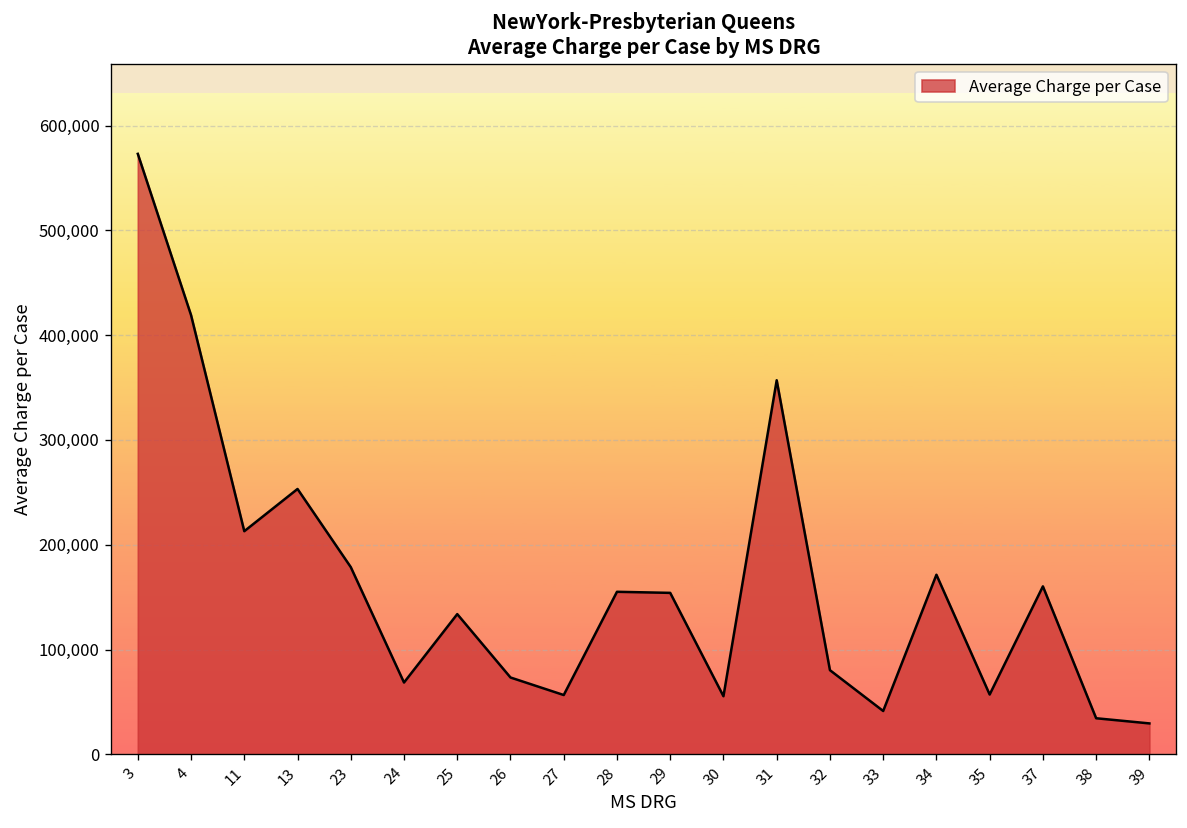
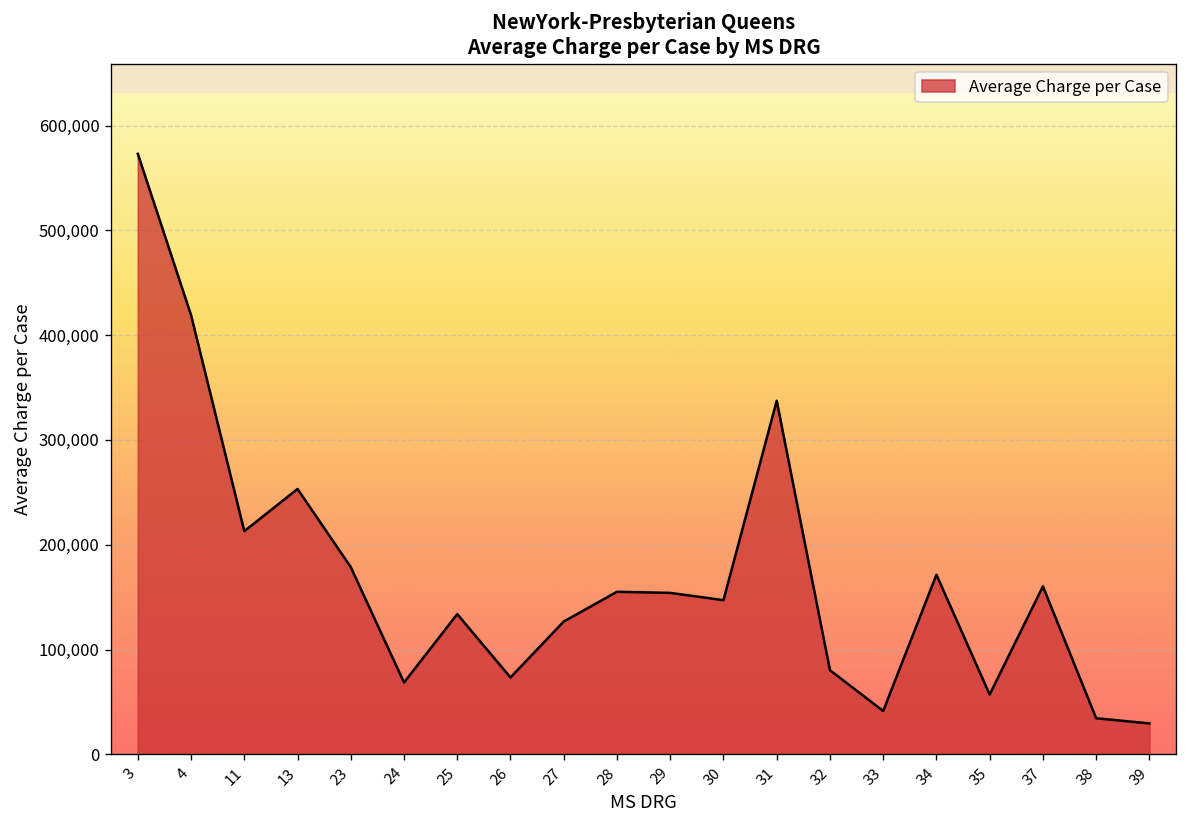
  {
    "3": "570,000",
    "4": "420,000",
    "11": "210,000",
    "13": "250,000",
    "23": "180,000",
    "24": "70,000",
    "25": "130,000",
    "26": "70,000",
-   "27": "60,000",
+   "27": "130,000",
    "28": "160,000",
    "29": "150,000",
-   "30": "60,000",
-   "31": "360,000",
+   "30": "150,000",
+   "31": "340,000",
    "32": "80,000",
    "33": "40,000",
    "34": "170,000",
    "35": "60,000",
    "37": "160,000",
    "38": "30,000",
    "39": "30,000"
  }
